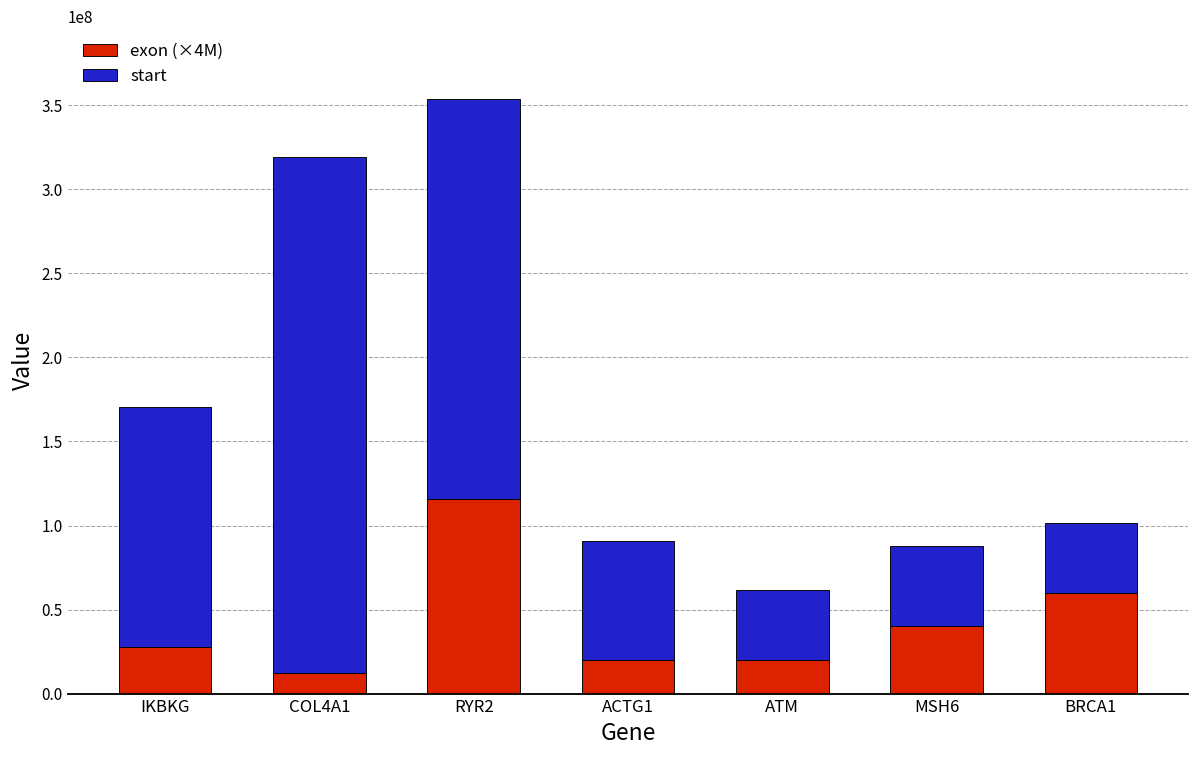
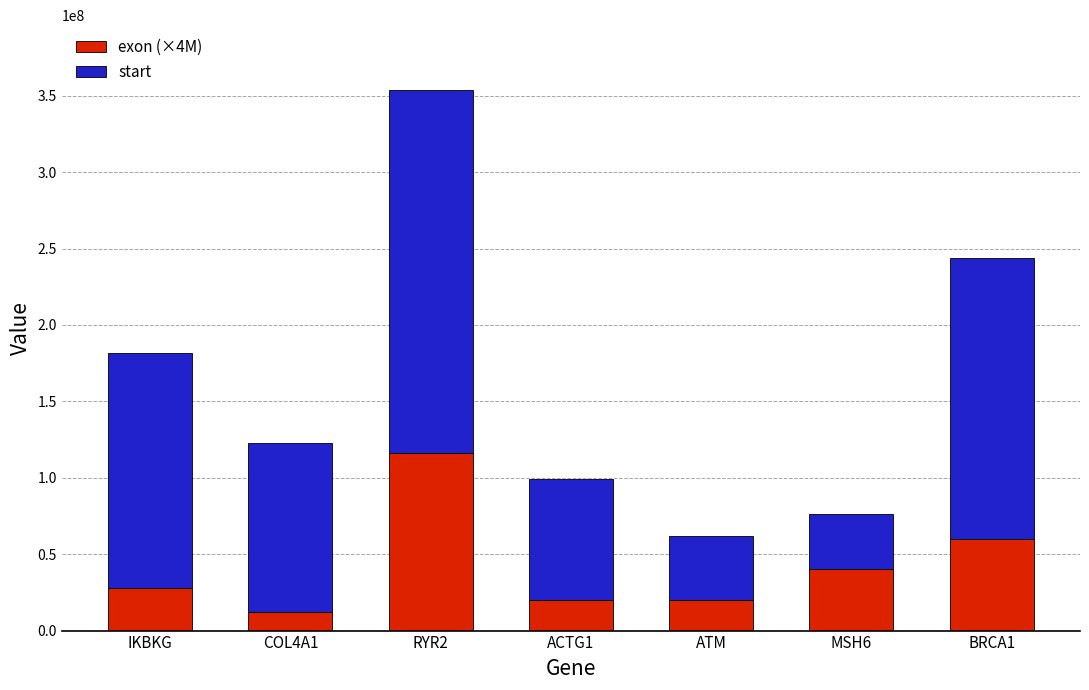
  {
    "exon (×4M)": {
      "IKBKG": 28000000,
      "COL4A1": 12000000,
      "RYR2": 116000000,
      "ACTG1": 20000000,
      "ATM": 20000000,
      "MSH6": 40000000,
      "BRCA1": 60000000
    },
    "start": {
-     "IKBKG": 143000000,
-     "COL4A1": 307000000,
+     "IKBKG": 154000000,
+     "COL4A1": 111000000,
      "RYR2": 238000000,
-     "ACTG1": 71000000,
+     "ACTG1": 79000000,
      "ATM": 42000000,
-     "MSH6": 48000000,
-     "BRCA1": 41000000
+     "MSH6": 36000000,
+     "BRCA1": 184000000
    }
  }
